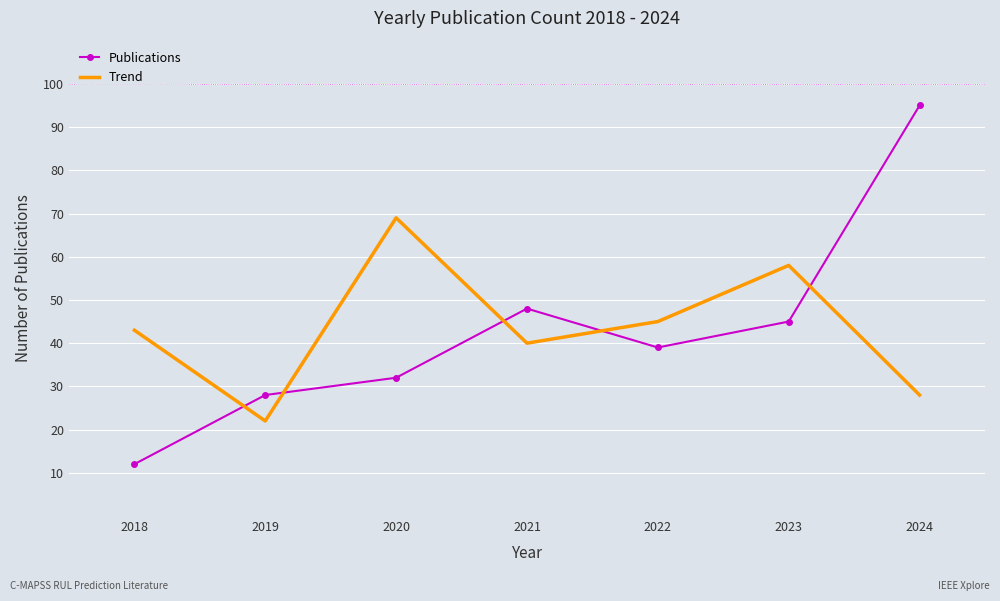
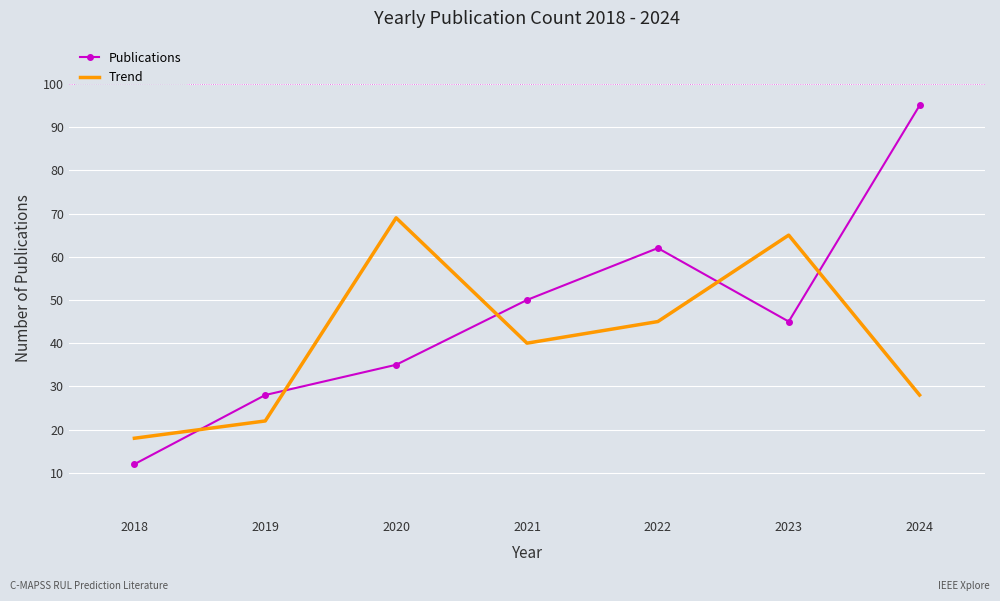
  {
    "Publications": {
      "2018": 12,
      "2019": 28,
-     "2020": 32,
-     "2021": 48,
-     "2022": 39,
+     "2020": 35,
+     "2021": 50,
+     "2022": 62,
      "2023": 45,
      "2024": 95
    },
    "Trend": {
-     "2018": 43,
+     "2018": 18,
      "2019": 22,
      "2020": 69,
      "2021": 40,
      "2022": 45,
-     "2023": 58,
+     "2023": 65,
      "2024": 28
    }
  }
